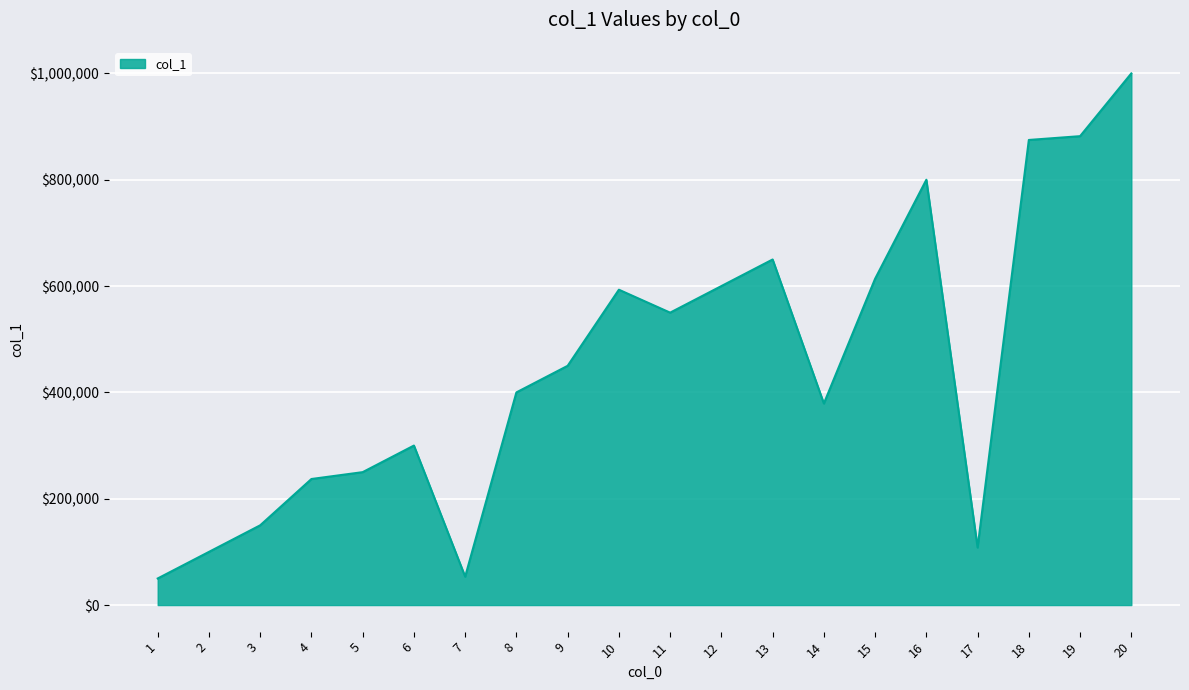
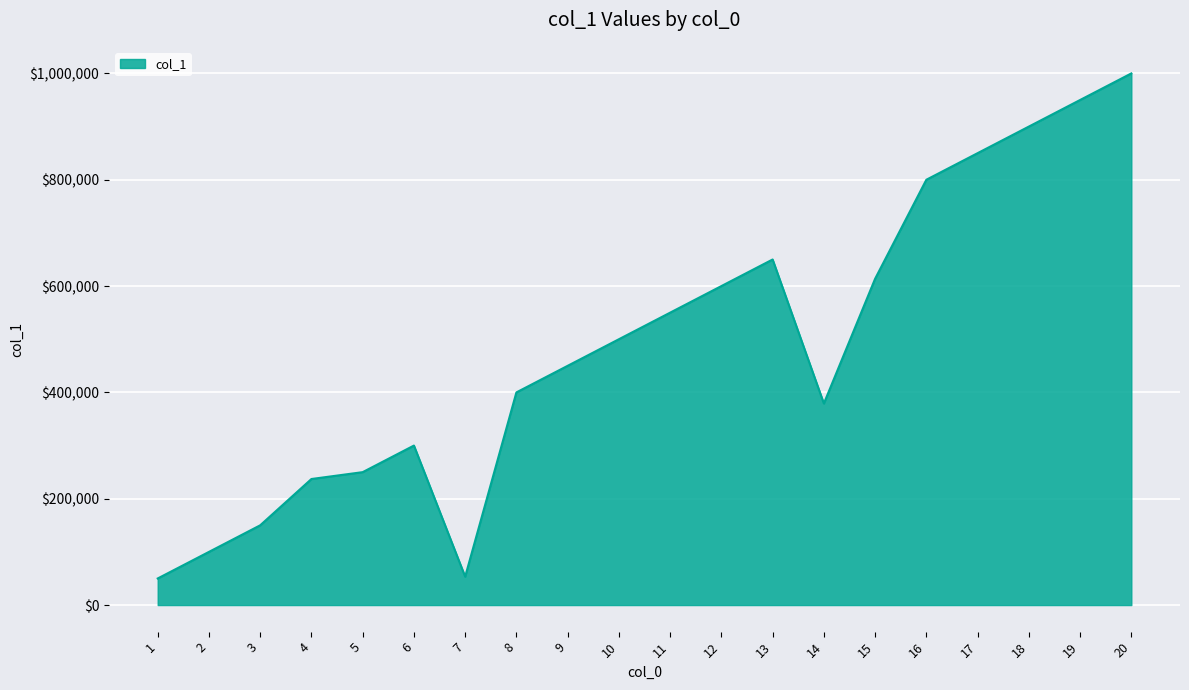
  {
    "1": "$50,000",
    "2": "$100,000",
    "3": "$150,000",
    "4": "$240,000",
    "5": "$250,000",
    "6": "$300,000",
    "7": "$50,000",
    "8": "$400,000",
    "9": "$450,000",
-   "10": "$590,000",
+   "10": "$500,000",
    "11": "$550,000",
    "12": "$600,000",
    "13": "$650,000",
    "14": "$380,000",
    "15": "$610,000",
    "16": "$800,000",
-   "17": "$110,000",
-   "18": "$870,000",
-   "19": "$880,000",
+   "17": "$850,000",
+   "18": "$900,000",
+   "19": "$950,000",
    "20": "$1,000,000"
  }
